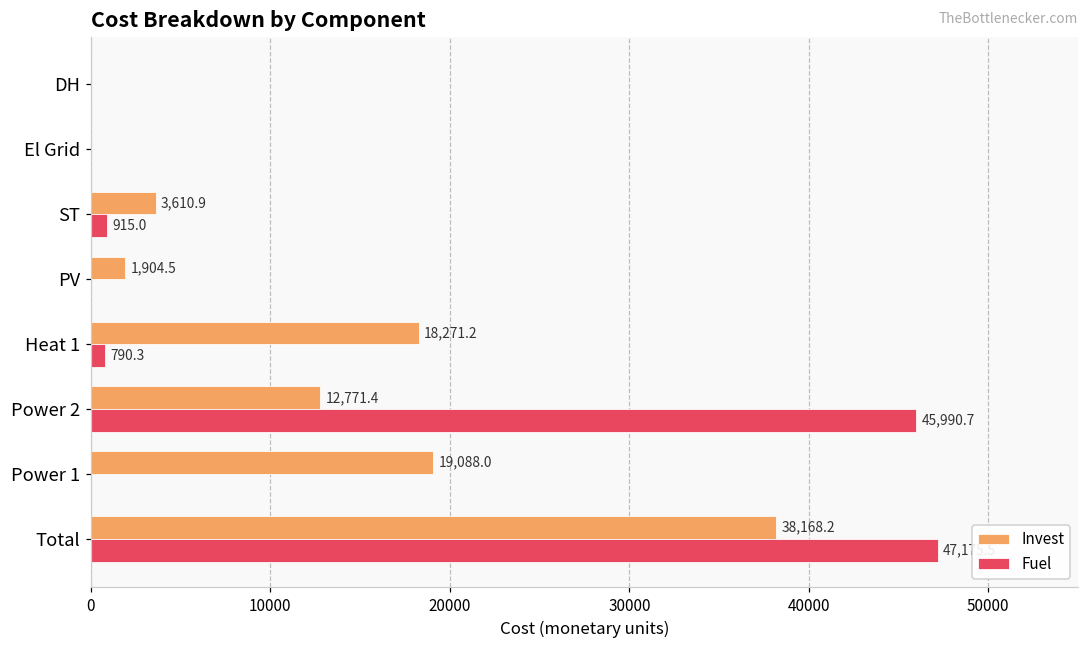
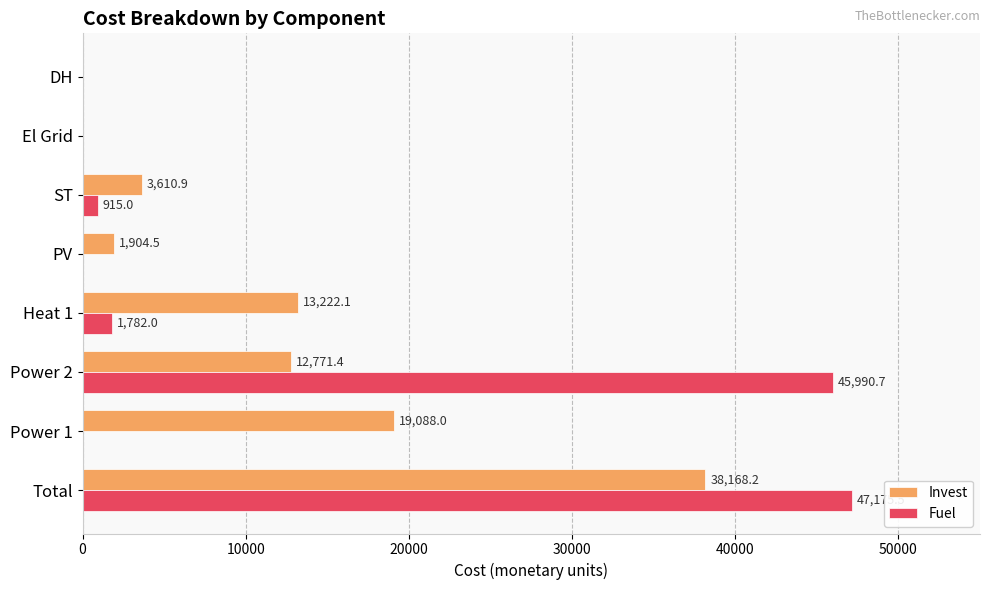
  {
    "Invest": {
      "ST": "3,610.9",
      "PV": "1,904.5",
-     "Heat 1": "18,271.2",
+     "Heat 1": "13,222.1",
      "Power 2": "12,771.4",
      "Power 1": "19,088.0",
      "Total": "38,168.2"
    },
    "Fuel": {
      "ST": "915.0",
-     "Heat 1": "790.3",
+     "Heat 1": "1,782.0",
      "Power 2": "45,990.7"
    }
  }
